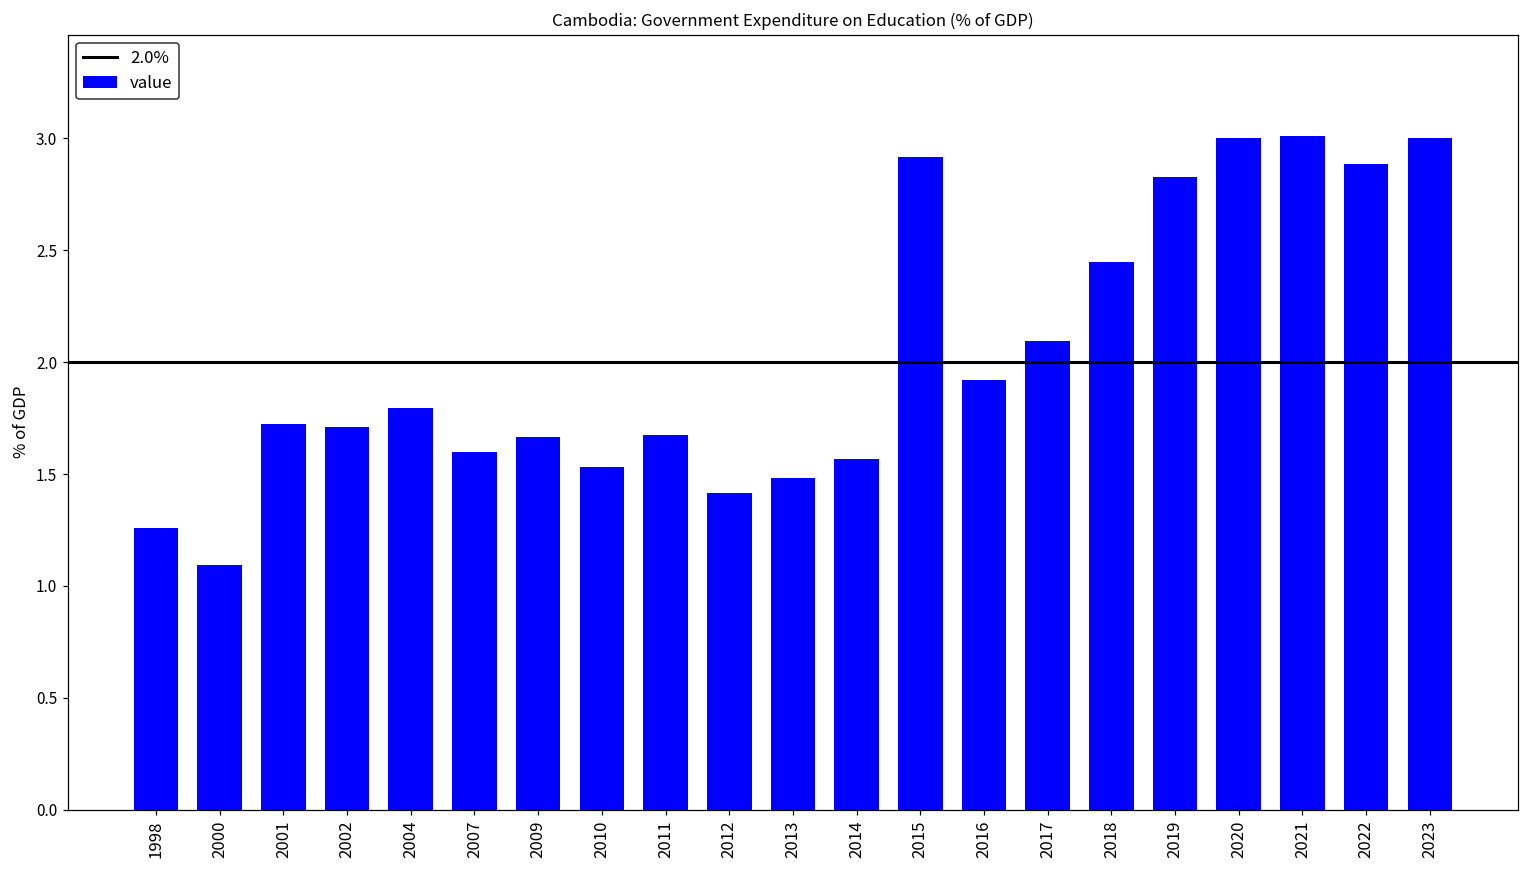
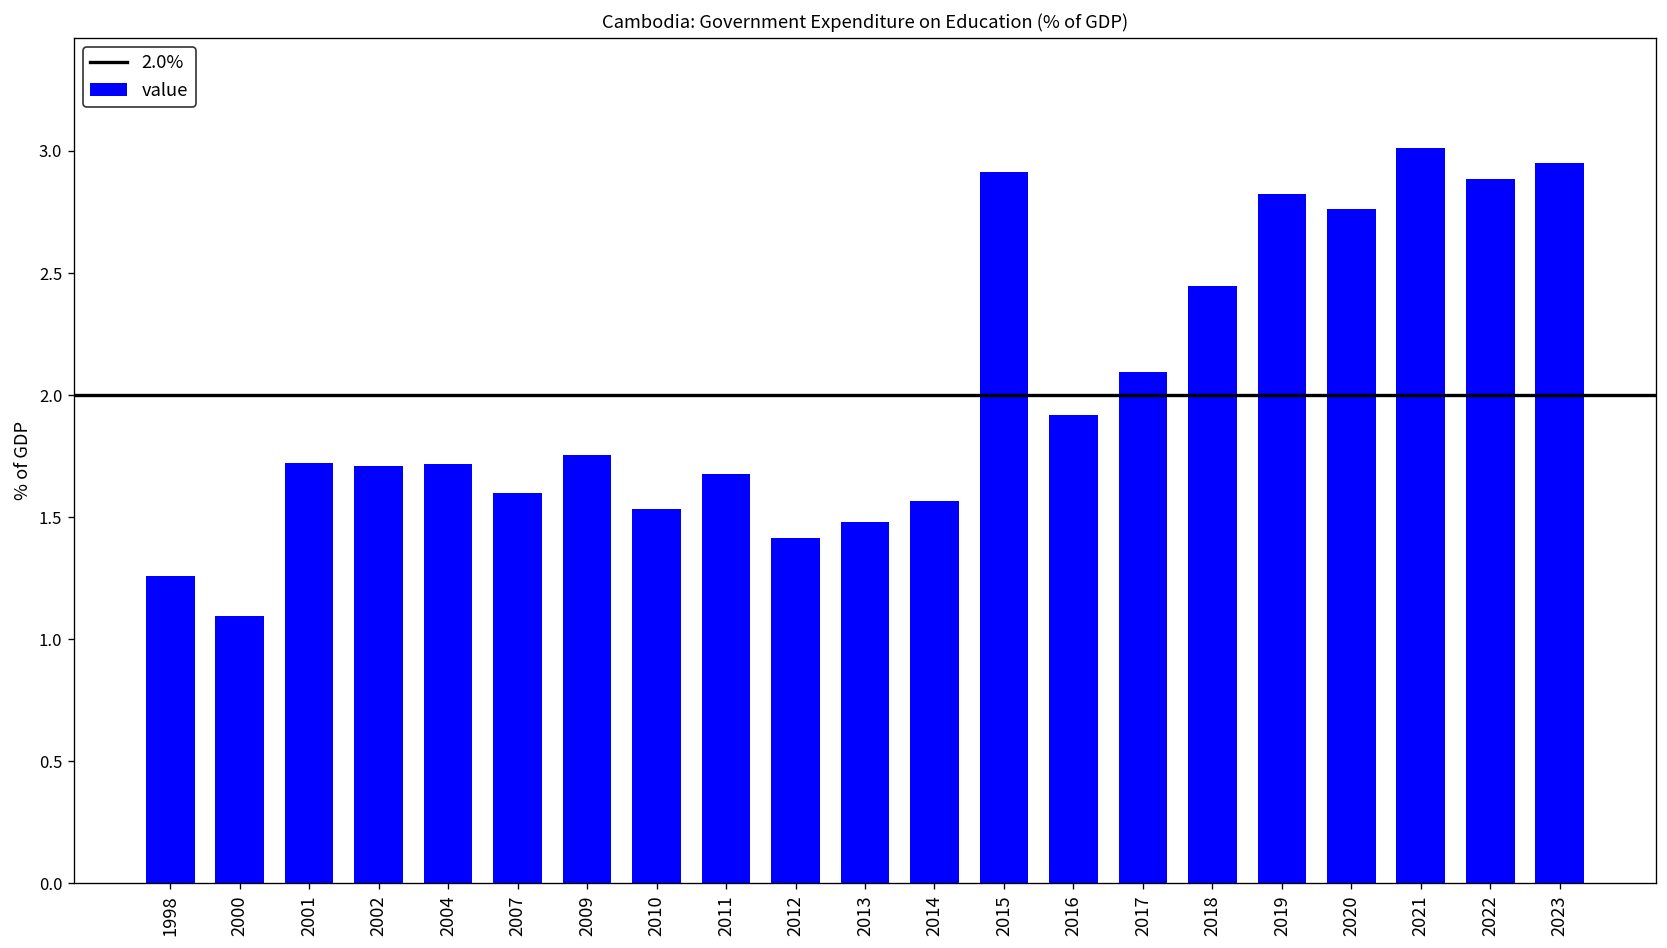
  {
    "1998": 1.26,
    "2000": 1.10,
    "2001": 1.72,
    "2002": 1.71,
-   "2004": 1.80,
+   "2004": 1.72,
    "2007": 1.60,
-   "2009": 1.67,
+   "2009": 1.75,
    "2010": 1.53,
    "2011": 1.68,
    "2012": 1.41,
    "2013": 1.48,
    "2014": 1.57,
    "2015": 2.92,
    "2016": 1.92,
    "2017": 2.10,
    "2018": 2.45,
    "2019": 2.83,
-   "2020": 3.00,
+   "2020": 2.76,
    "2021": 3.01,
    "2022": 2.88,
-   "2023": 3.00
+   "2023": 2.95
  }
